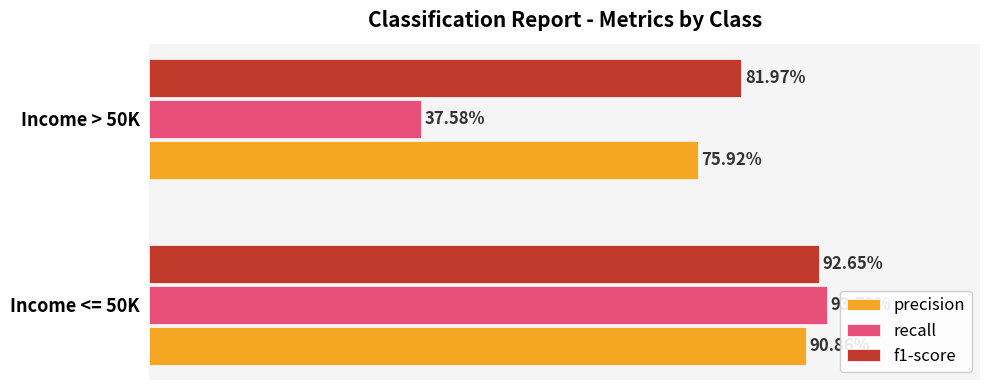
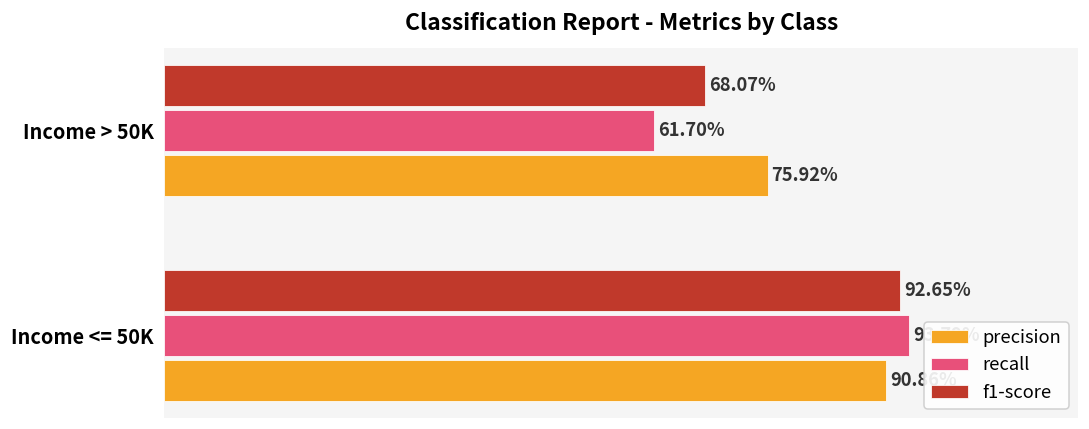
  {
    "precision": {
      "Income > 50K": "75.92%"
    },
    "recall": {
-     "Income > 50K": "37.58%"
+     "Income > 50K": "61.70%"
    },
    "f1-score": {
-     "Income > 50K": "81.97%",
+     "Income > 50K": "68.07%",
      "Income <= 50K": "92.65%"
    }
  }
